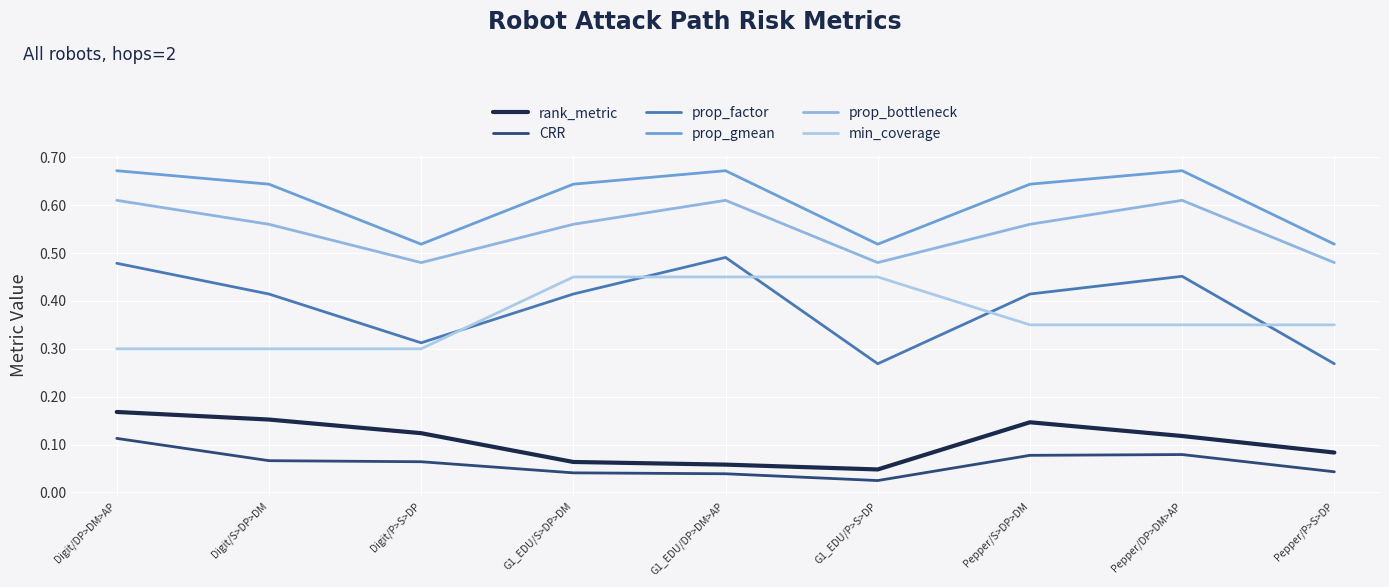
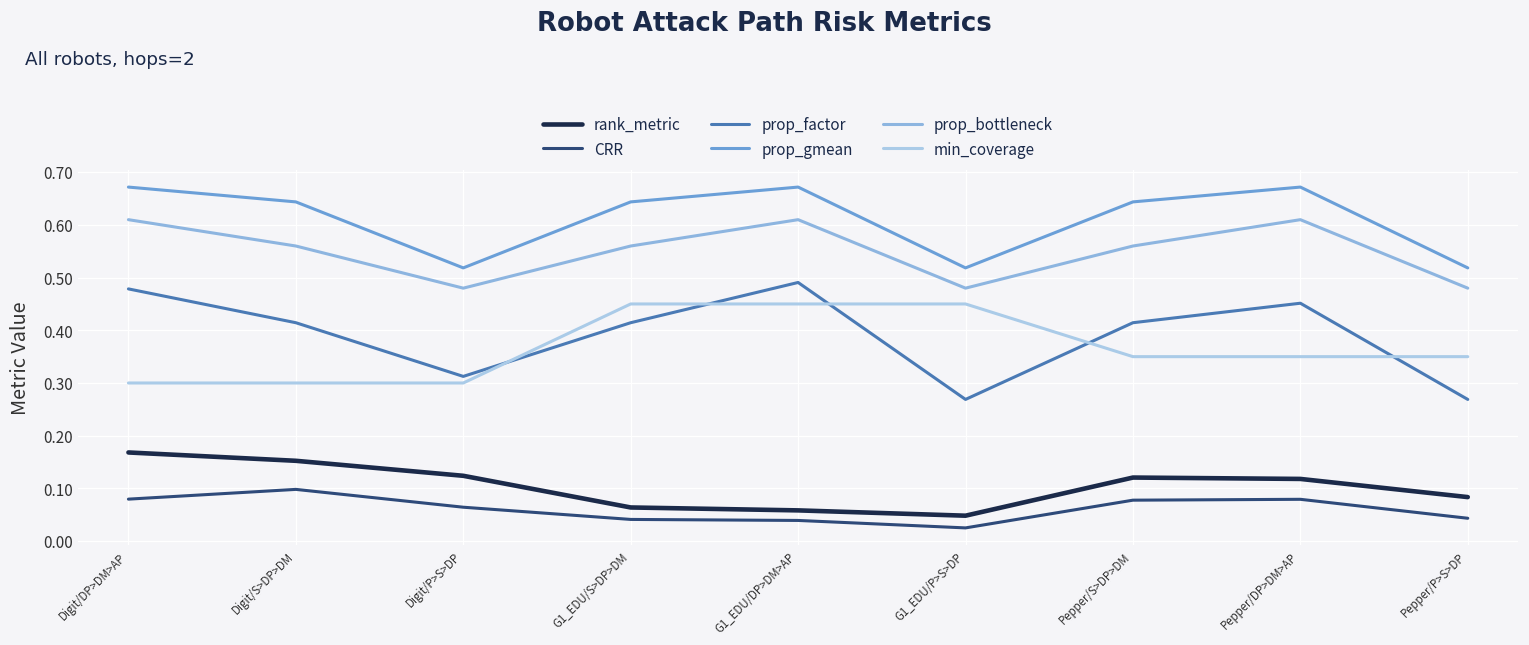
  {
    "rank_metric": {
      "Digit/DP>DM>AP": 0.17,
      "Digit/S>DP>DM": 0.15,
      "Digit/P>S>DP": 0.12,
      "G1_EDU/S>DP>DM": 0.06,
      "G1_EDU/DP>DM>AP": 0.06,
      "G1_EDU/P>S>DP": 0.05,
-     "Pepper/S>DP>DM": 0.15,
+     "Pepper/S>DP>DM": 0.12,
      "Pepper/DP>DM>AP": 0.12,
      "Pepper/P>S>DP": 0.08
    },
    "CRR": {
-     "Digit/DP>DM>AP": 0.11,
-     "Digit/S>DP>DM": 0.07,
+     "Digit/DP>DM>AP": 0.08,
+     "Digit/S>DP>DM": 0.10,
      "Digit/P>S>DP": 0.06,
      "G1_EDU/S>DP>DM": 0.04,
      "G1_EDU/DP>DM>AP": 0.04,
      "G1_EDU/P>S>DP": 0.02,
      "Pepper/S>DP>DM": 0.08,
      "Pepper/DP>DM>AP": 0.08,
      "Pepper/P>S>DP": 0.04
    },
    "prop_factor": {
      "Digit/DP>DM>AP": 0.48,
      "Digit/S>DP>DM": 0.41,
      "Digit/P>S>DP": 0.31,
      "G1_EDU/S>DP>DM": 0.41,
      "G1_EDU/DP>DM>AP": 0.49,
      "G1_EDU/P>S>DP": 0.27,
      "Pepper/S>DP>DM": 0.41,
      "Pepper/DP>DM>AP": 0.45,
      "Pepper/P>S>DP": 0.27
    }
  }
